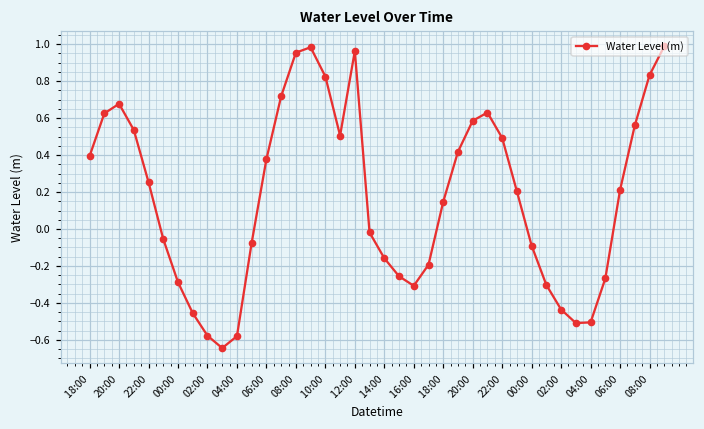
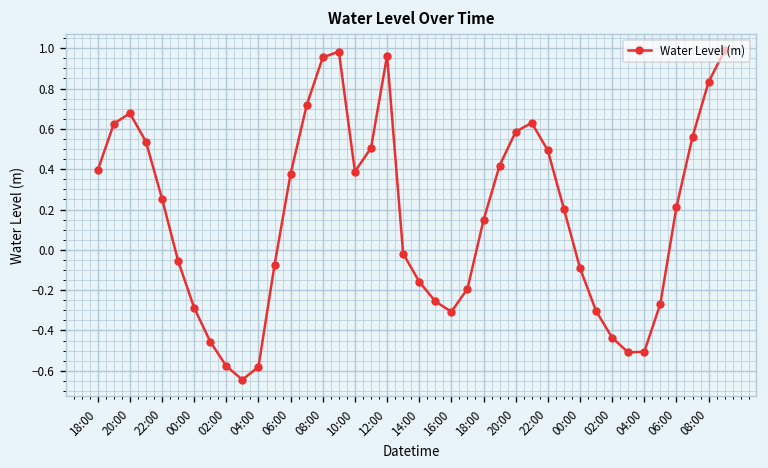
  {
-   "10:00": 0.83,
+   "10:00": 0.39,
    "12:00": 0.96,
    "14:00": -0.16,
    "16:00": -0.31
  }
